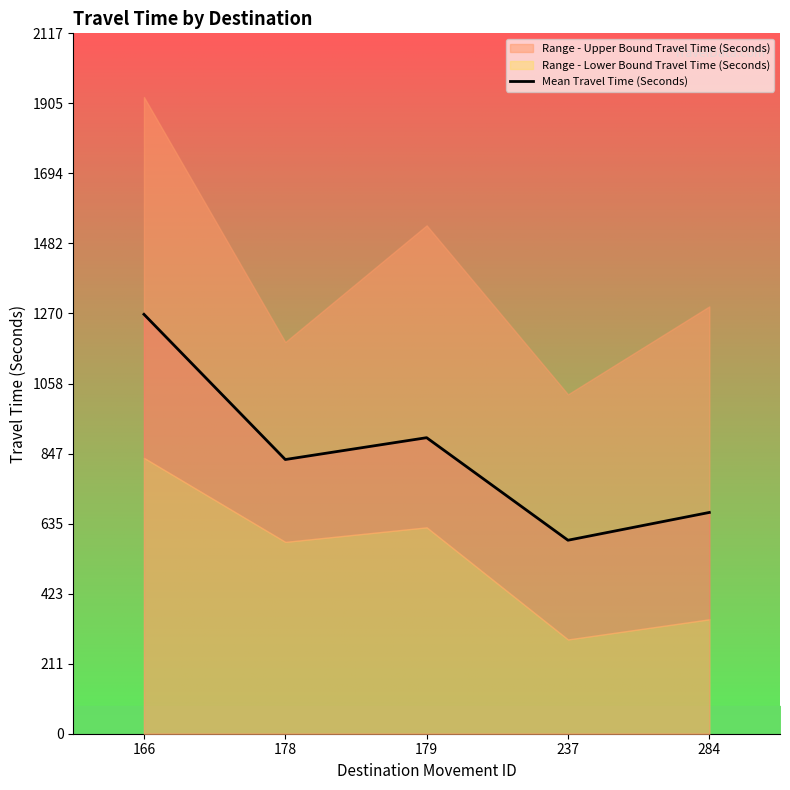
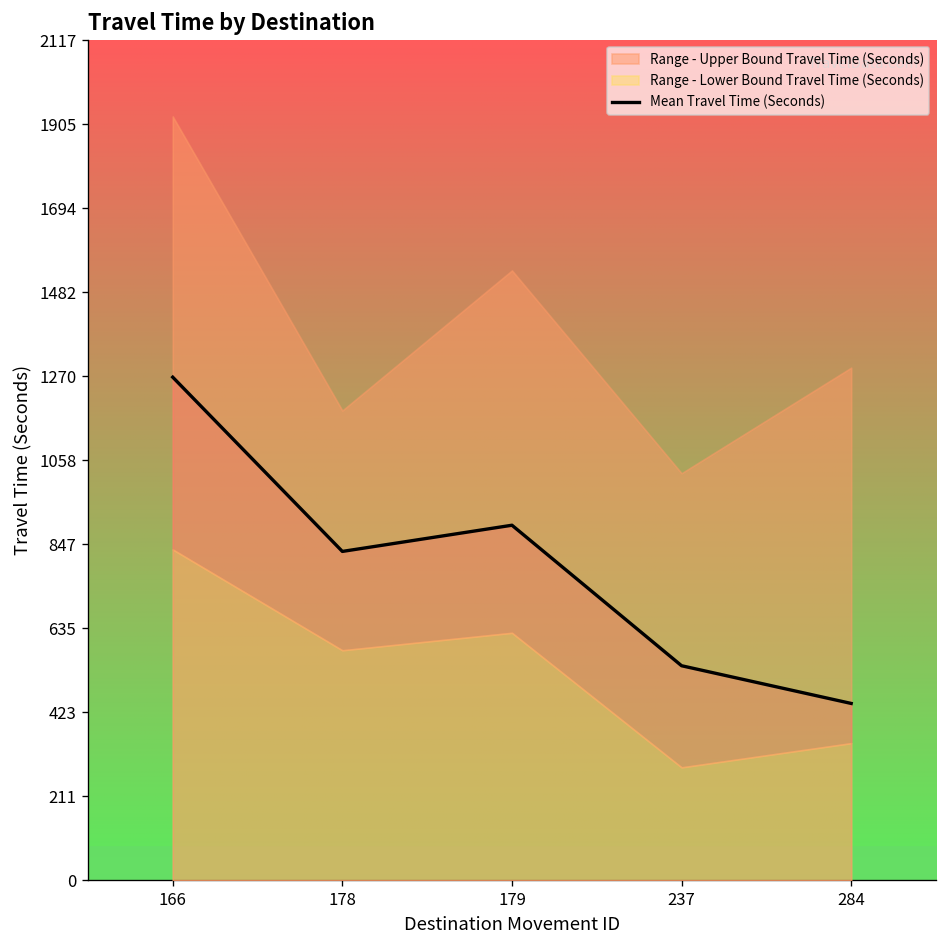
  {
    "Mean Travel Time (Seconds)": {
      "166": 1270,
      "178": 830,
      "179": 900,
-     "237": 590,
-     "284": 670
+     "237": 540,
+     "284": 450
    }
  }
